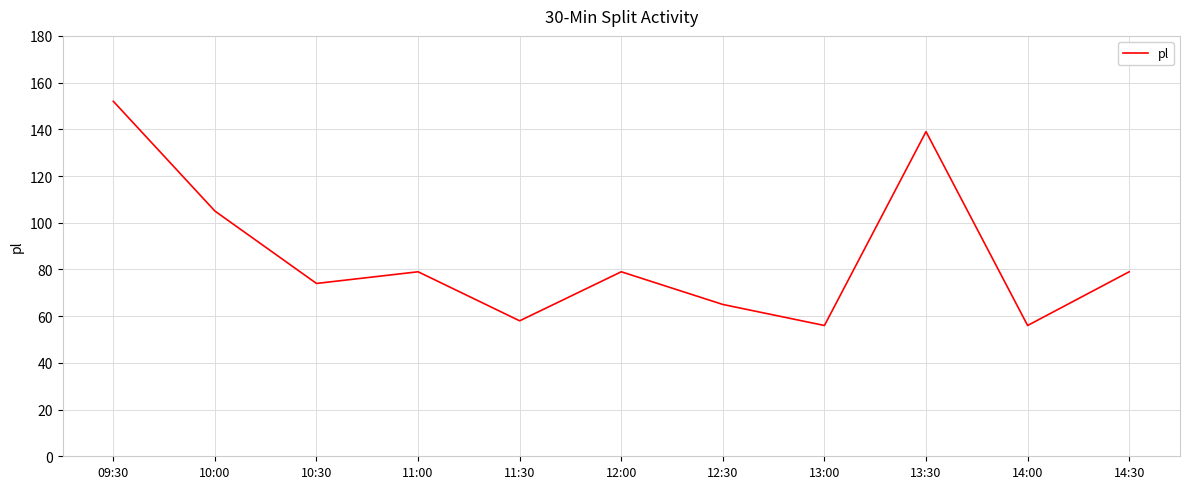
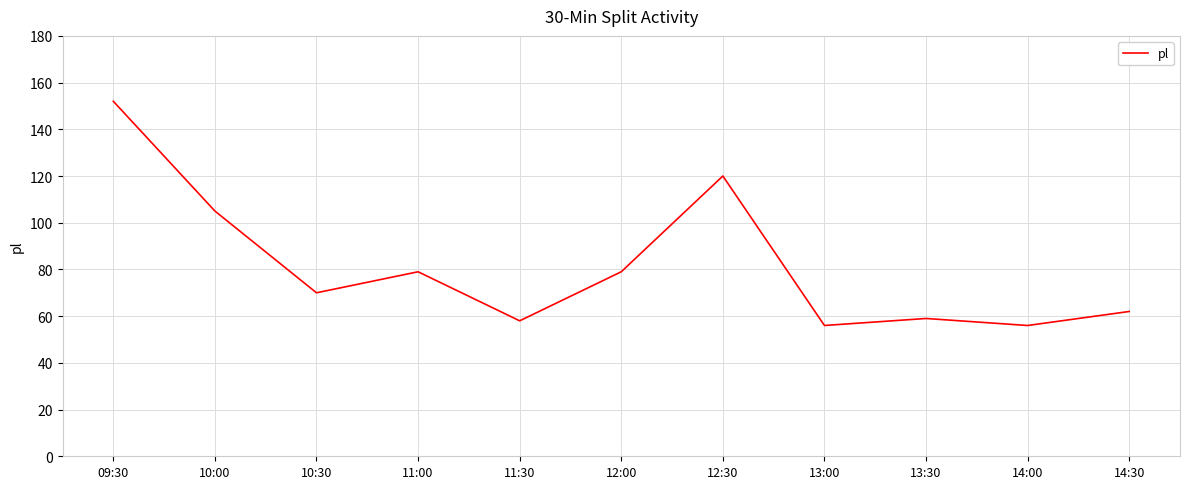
  {
    "09:30": 152,
    "10:00": 105,
-   "10:30": 74,
+   "10:30": 70,
    "11:00": 79,
    "11:30": 58,
    "12:00": 79,
-   "12:30": 65,
+   "12:30": 120,
    "13:00": 56,
-   "13:30": 139,
+   "13:30": 59,
    "14:00": 56,
-   "14:30": 79
+   "14:30": 62
  }
